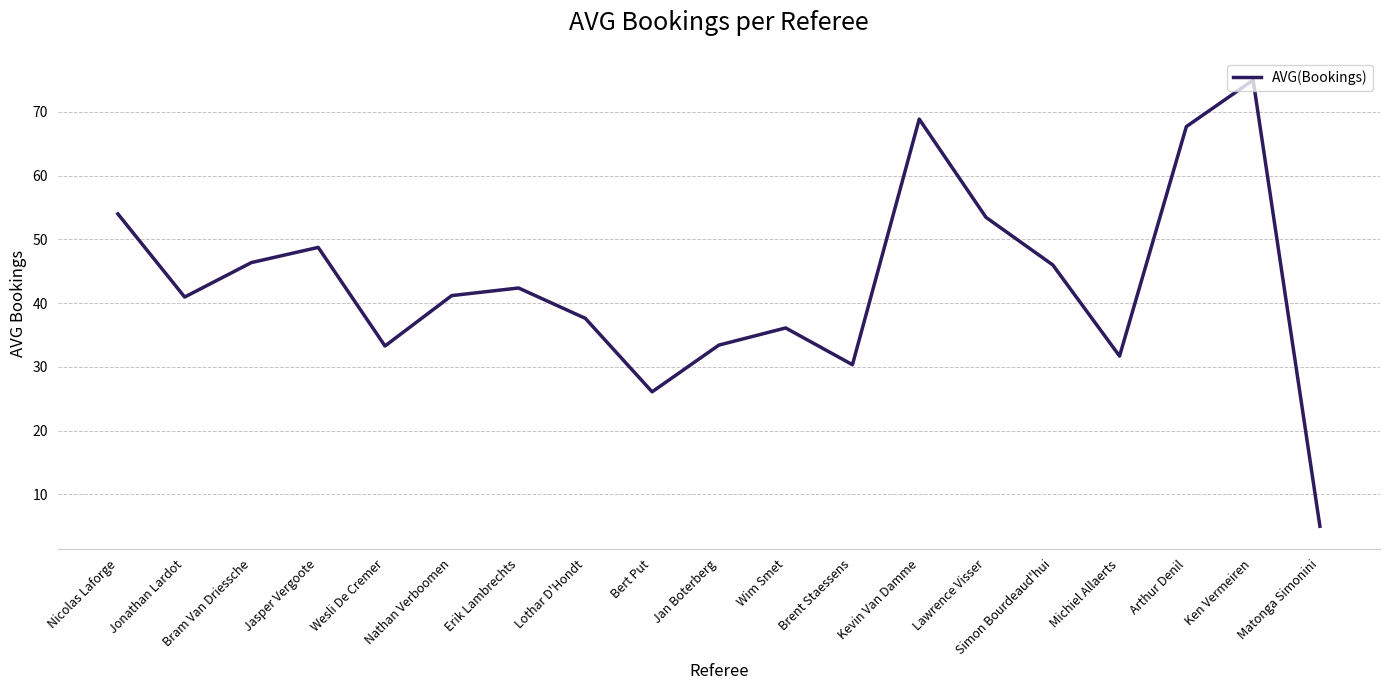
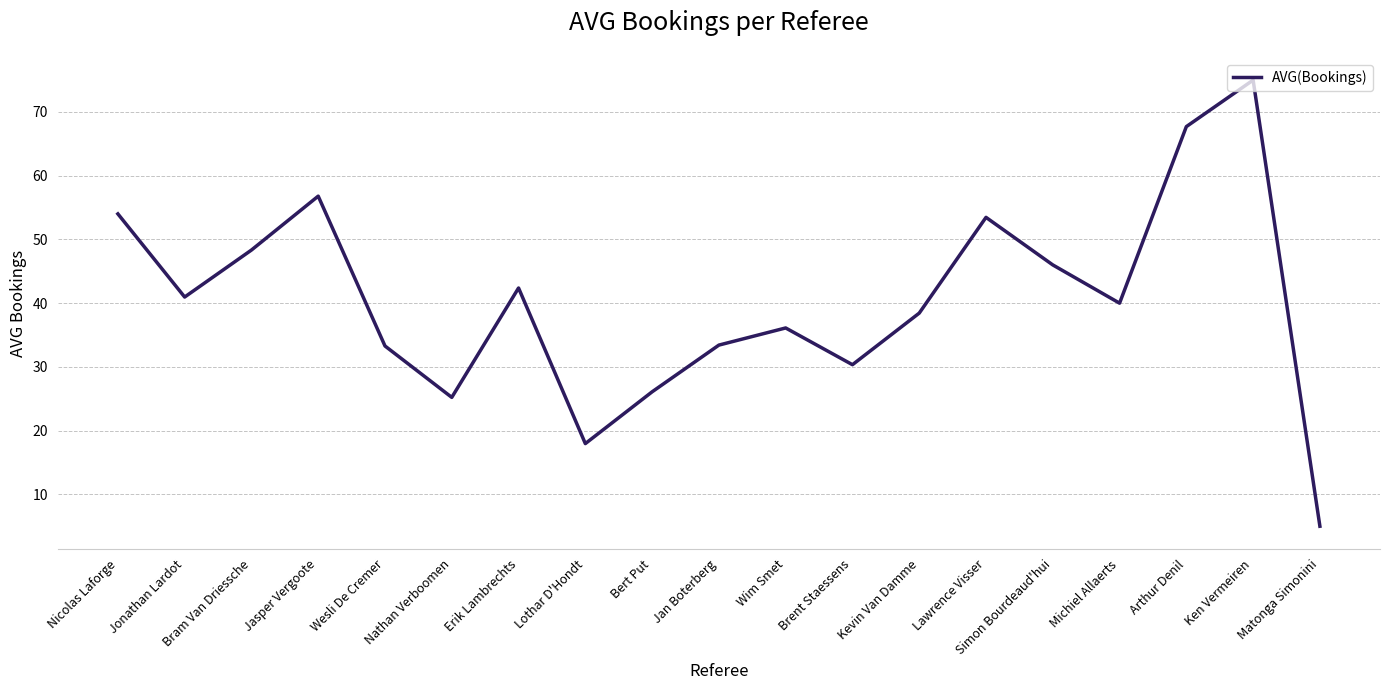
  {
    "Nicolas Laforge": 54,
    "Jonathan Lardot": 41,
-   "Bram Van Driessche": 46,
-   "Jasper Vergoote": 49,
+   "Bram Van Driessche": 48,
+   "Jasper Vergoote": 57,
    "Wesli De Cremer": 33,
-   "Nathan Verboomen": 41,
+   "Nathan Verboomen": 25,
    "Erik Lambrechts": 42,
-   "Lothar D'Hondt": 38,
+   "Lothar D'Hondt": 18,
    "Bert Put": 26,
    "Jan Boterberg": 33,
    "Wim Smet": 36,
    "Brent Staessens": 30,
-   "Kevin Van Damme": 69,
+   "Kevin Van Damme": 38,
    "Lawrence Visser": 53,
    "Simon Bourdeaud'hui": 46,
-   "Michiel Allaerts": 32,
+   "Michiel Allaerts": 40,
    "Arthur Denil": 68,
    "Matonga Simonini": 5
  }
